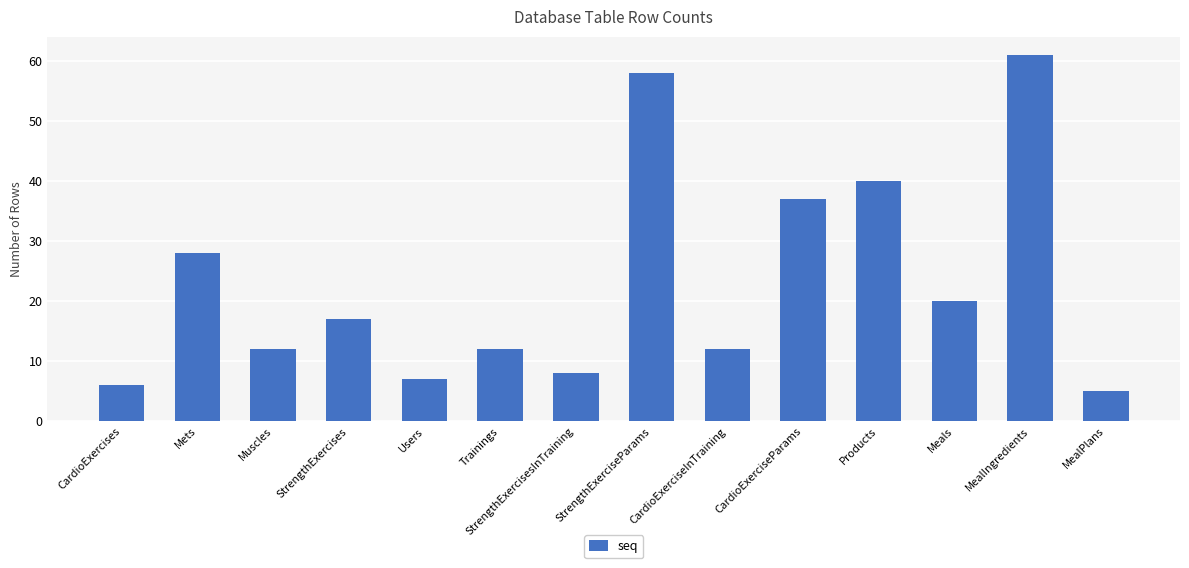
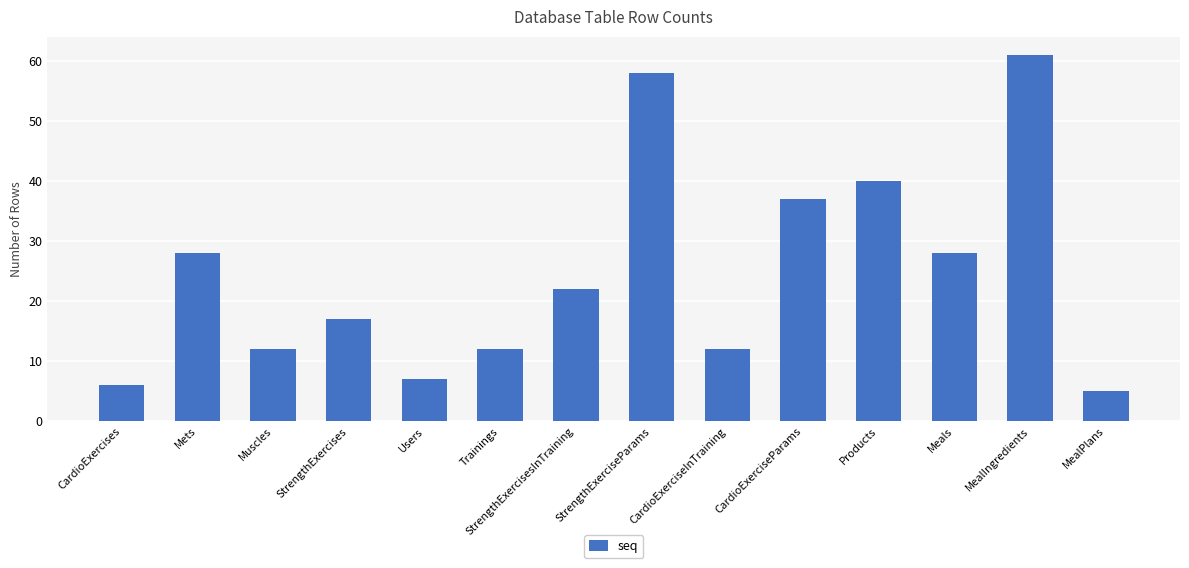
  {
    "CardioExercises": 6,
    "Mets": 28,
    "Muscles": 12,
    "StrengthExercises": 17,
    "Users": 7,
    "Trainings": 12,
-   "StrengthExercisesInTraining": 8,
+   "StrengthExercisesInTraining": 22,
    "StrengthExerciseParams": 58,
    "CardioExerciseInTraining": 12,
    "CardioExerciseParams": 37,
    "Products": 40,
-   "Meals": 20,
+   "Meals": 28,
    "MealIngredients": 61,
    "MealPlans": 5
  }
